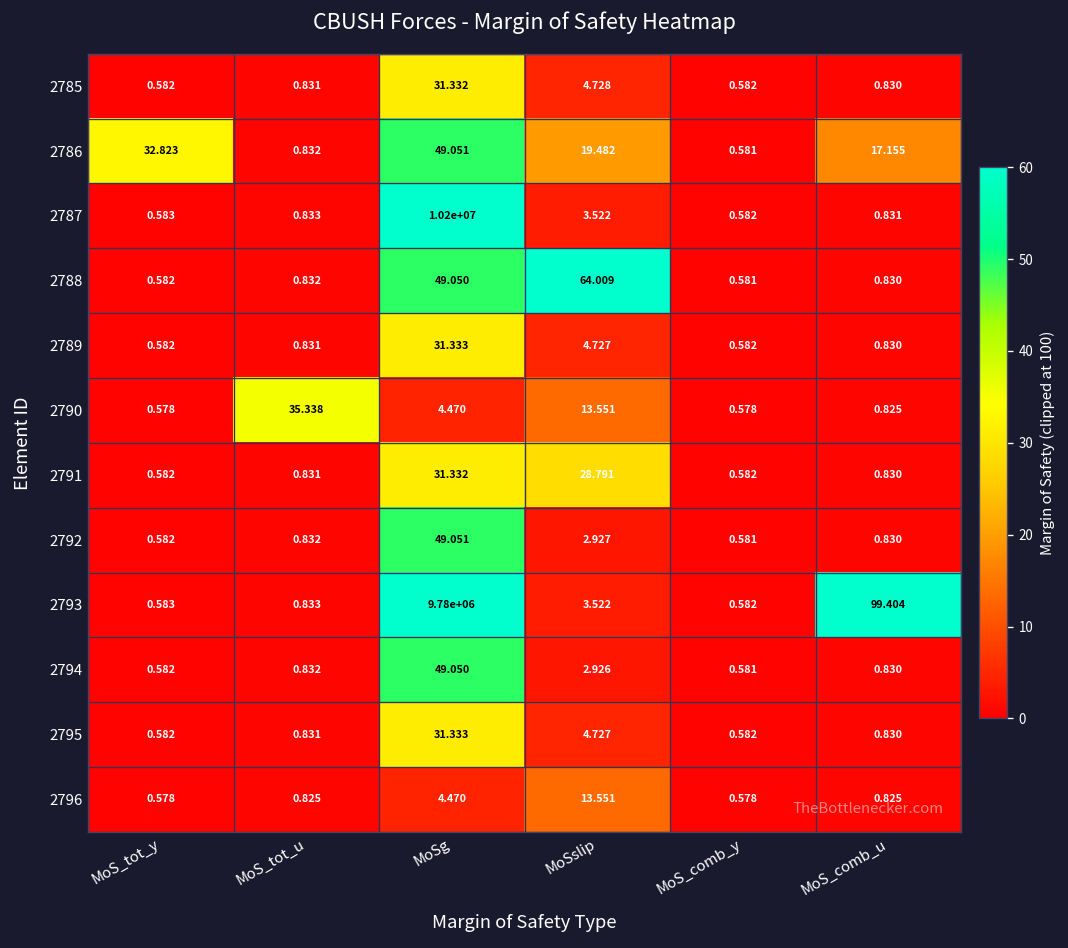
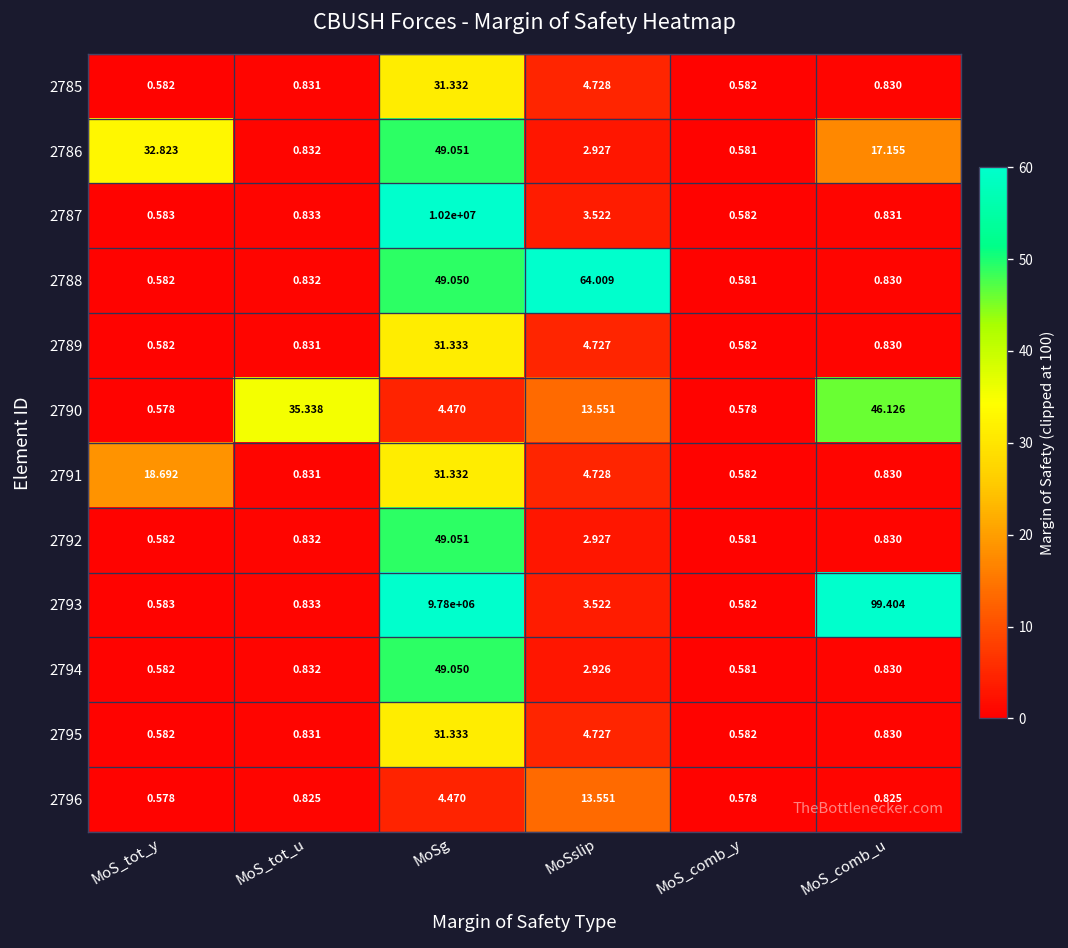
  {
    "2785": {
      "MoS_tot_y": "0.582",
      "MoS_tot_u": "0.831",
      "MoSg": "31.332",
      "MoSslip": "4.728",
      "MoS_comb_y": "0.582",
      "MoS_comb_u": "0.830"
    },
    "2786": {
      "MoS_tot_y": "32.823",
      "MoS_tot_u": "0.832",
      "MoSg": "49.051",
-     "MoSslip": "19.482",
+     "MoSslip": "2.927",
      "MoS_comb_y": "0.581",
      "MoS_comb_u": "17.155"
    },
    "2787": {
      "MoS_tot_y": "0.583",
      "MoS_tot_u": "0.833",
      "MoSg": "1.02e+07",
      "MoSslip": "3.522",
      "MoS_comb_y": "0.582",
      "MoS_comb_u": "0.831"
    },
    "2788": {
      "MoS_tot_y": "0.582",
      "MoS_tot_u": "0.832",
      "MoSg": "49.050",
      "MoSslip": "64.009",
      "MoS_comb_y": "0.581",
      "MoS_comb_u": "0.830"
    },
    "2789": {
      "MoS_tot_y": "0.582",
      "MoS_tot_u": "0.831",
      "MoSg": "31.333",
      "MoSslip": "4.727",
      "MoS_comb_y": "0.582",
      "MoS_comb_u": "0.830"
    },
    "2790": {
      "MoS_tot_y": "0.578",
      "MoS_tot_u": "35.338",
      "MoSg": "4.470",
      "MoSslip": "13.551",
      "MoS_comb_y": "0.578",
-     "MoS_comb_u": "0.825"
+     "MoS_comb_u": "46.126"
    },
    "2791": {
-     "MoS_tot_y": "0.582",
+     "MoS_tot_y": "18.692",
      "MoS_tot_u": "0.831",
      "MoSg": "31.332",
-     "MoSslip": "28.791",
+     "MoSslip": "4.728",
      "MoS_comb_y": "0.582",
      "MoS_comb_u": "0.830"
    },
    "2792": {
      "MoS_tot_y": "0.582",
      "MoS_tot_u": "0.832",
      "MoSg": "49.051",
      "MoSslip": "2.927",
      "MoS_comb_y": "0.581",
      "MoS_comb_u": "0.830"
    },
    "2793": {
      "MoS_tot_y": "0.583",
      "MoS_tot_u": "0.833",
      "MoSg": "9.78e+06",
      "MoSslip": "3.522",
      "MoS_comb_y": "0.582",
      "MoS_comb_u": "99.404"
    },
    "2794": {
      "MoS_tot_y": "0.582",
      "MoS_tot_u": "0.832",
      "MoSg": "49.050",
      "MoSslip": "2.926",
      "MoS_comb_y": "0.581",
      "MoS_comb_u": "0.830"
    },
    "2795": {
      "MoS_tot_y": "0.582",
      "MoS_tot_u": "0.831",
      "MoSg": "31.333",
      "MoSslip": "4.727",
      "MoS_comb_y": "0.582",
      "MoS_comb_u": "0.830"
    },
    "2796": {
      "MoS_tot_y": "0.578",
      "MoS_tot_u": "0.825",
      "MoSg": "4.470",
      "MoSslip": "13.551",
      "MoS_comb_y": "0.578"
    }
  }
